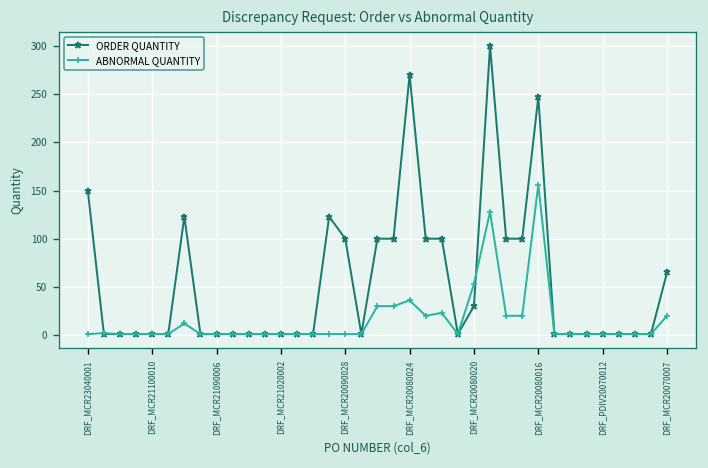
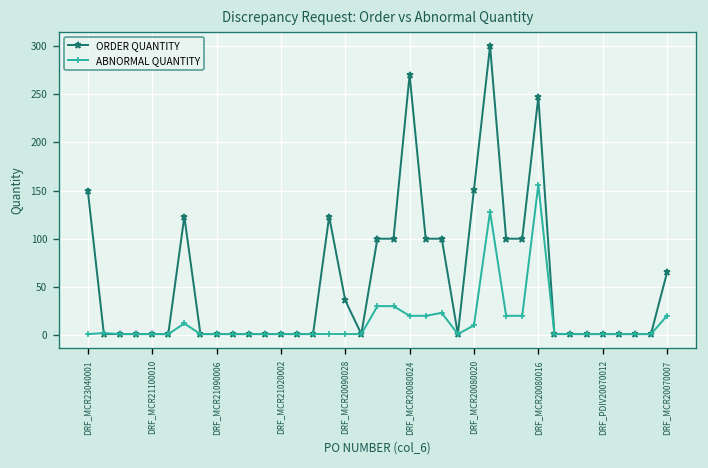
  {
    "ORDER QUANTITY": {
      "DRF_MCR23040001": 150,
-     "DRF_MCR20090028": 100,
+     "DRF_MCR20090028": 40,
      "DRF_MCR20080024": 270,
-     "DRF_MCR20080020": 30,
+     "DRF_MCR20080020": 150,
      "DRF_MCR20080016": 250,
      "DRF_MCR20070007": 70
    },
    "ABNORMAL QUANTITY": {
      "DRF_MCR23040001": 0,
      "DRF_MCR20090028": 0,
-     "DRF_MCR20080024": 40,
-     "DRF_MCR20080020": 50,
+     "DRF_MCR20080024": 20,
+     "DRF_MCR20080020": 10,
      "DRF_MCR20080016": 160,
      "DRF_MCR20070007": 20
    }
  }
